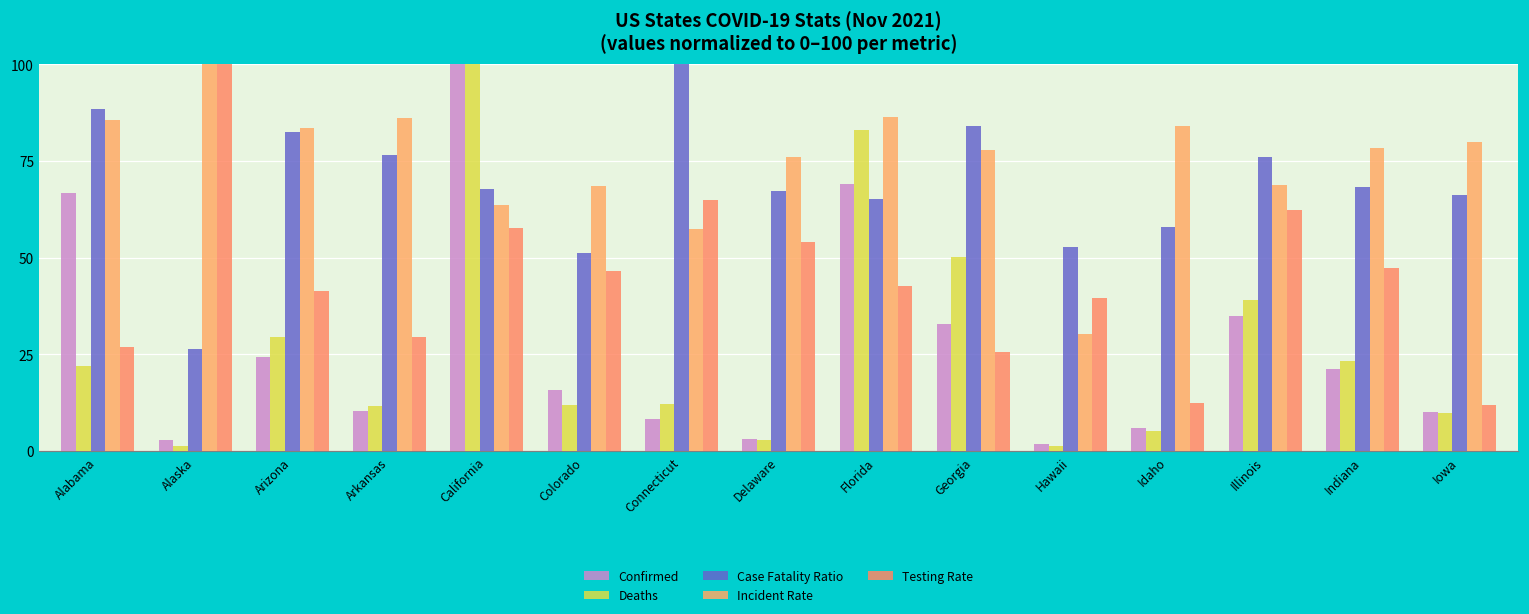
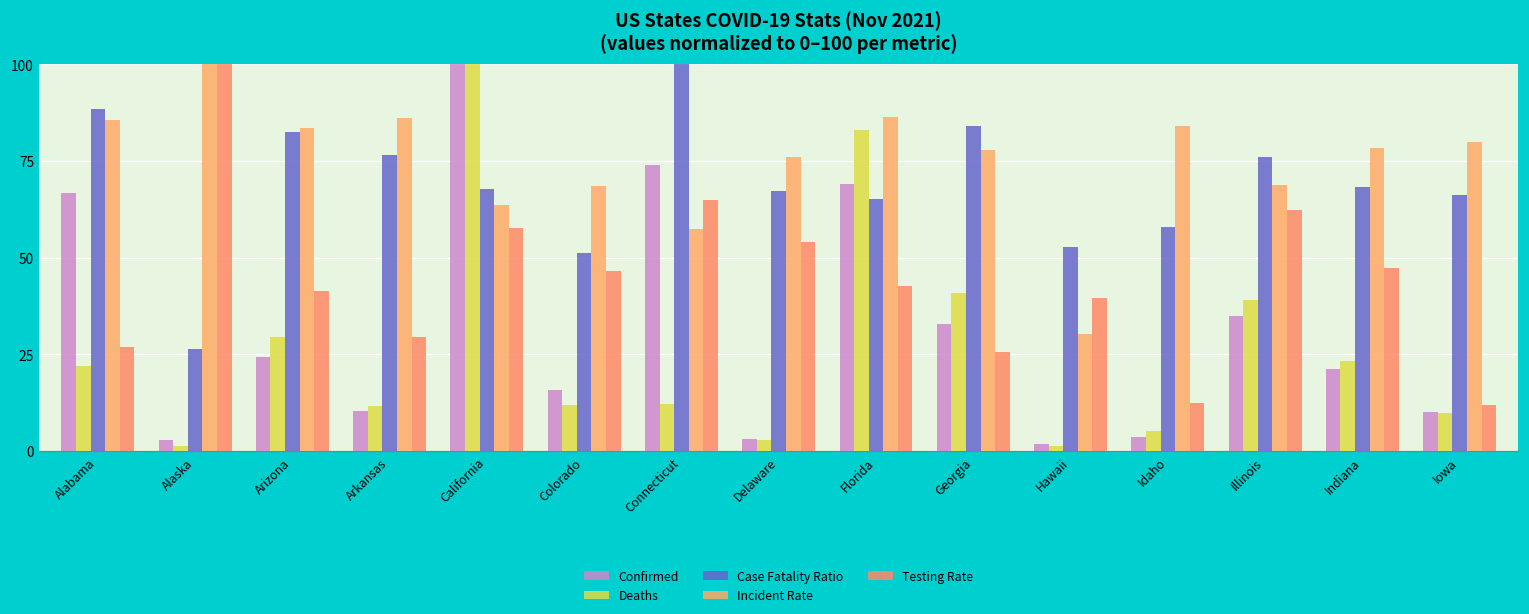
  {
    "Confirmed": {
      "Alabama": 67,
      "Alaska": 3,
      "Arizona": 24,
      "Arkansas": 10,
      "California": 100,
      "Colorado": 16,
-     "Connecticut": 8,
+     "Connecticut": 74,
      "Delaware": 3,
      "Florida": 69,
      "Georgia": 33,
      "Hawaii": 2,
-     "Idaho": 6,
+     "Idaho": 4,
      "Illinois": 35,
      "Indiana": 21,
      "Iowa": 10
    },
    "Deaths": {
      "Alabama": 22,
      "Alaska": 1,
      "Arizona": 30,
      "Arkansas": 12,
      "California": 100,
      "Colorado": 12,
      "Connecticut": 12,
      "Delaware": 3,
      "Florida": 83,
-     "Georgia": 50,
+     "Georgia": 41,
      "Hawaii": 1,
      "Idaho": 5,
      "Illinois": 39,
      "Indiana": 23,
      "Iowa": 10
    },
    "Case Fatality Ratio": {
      "Alabama": 88,
      "Alaska": 26,
      "Arizona": 83,
      "Arkansas": 77,
      "California": 68,
      "Colorado": 51,
      "Connecticut": 100,
      "Delaware": 67,
      "Florida": 65,
      "Georgia": 84,
      "Hawaii": 53,
      "Idaho": 58,
      "Illinois": 76,
      "Indiana": 68,
      "Iowa": 66
    }
  }
